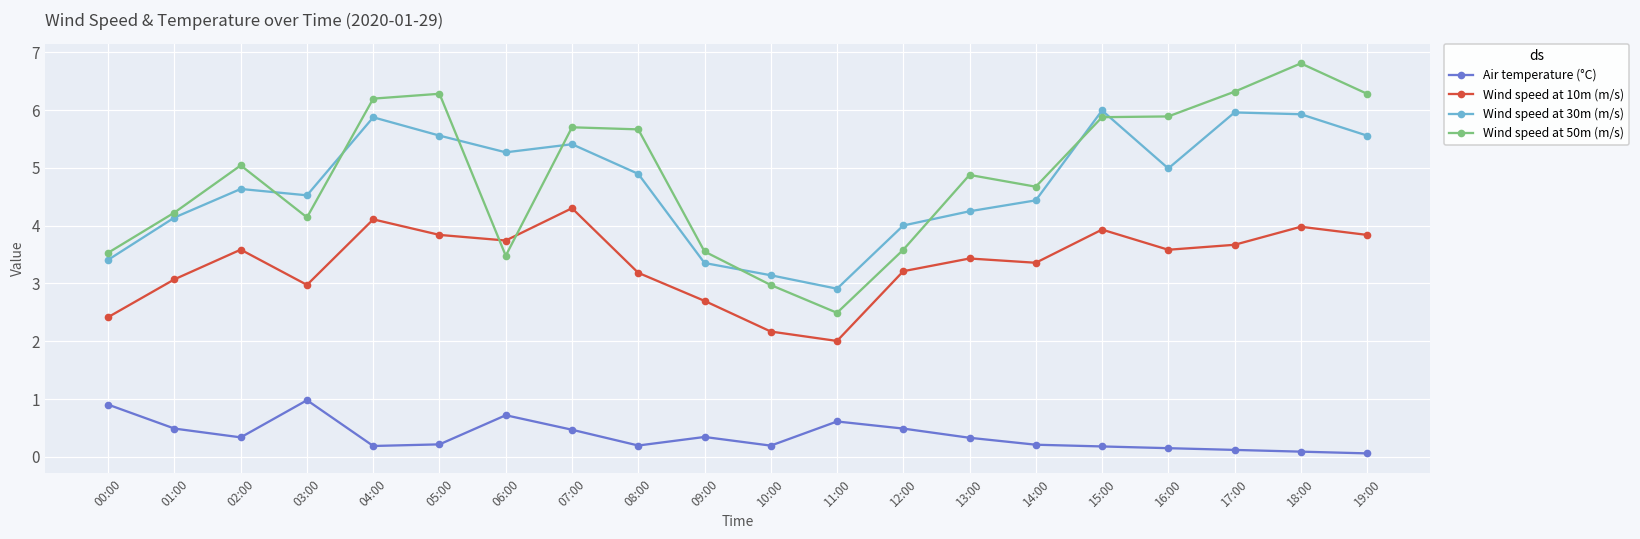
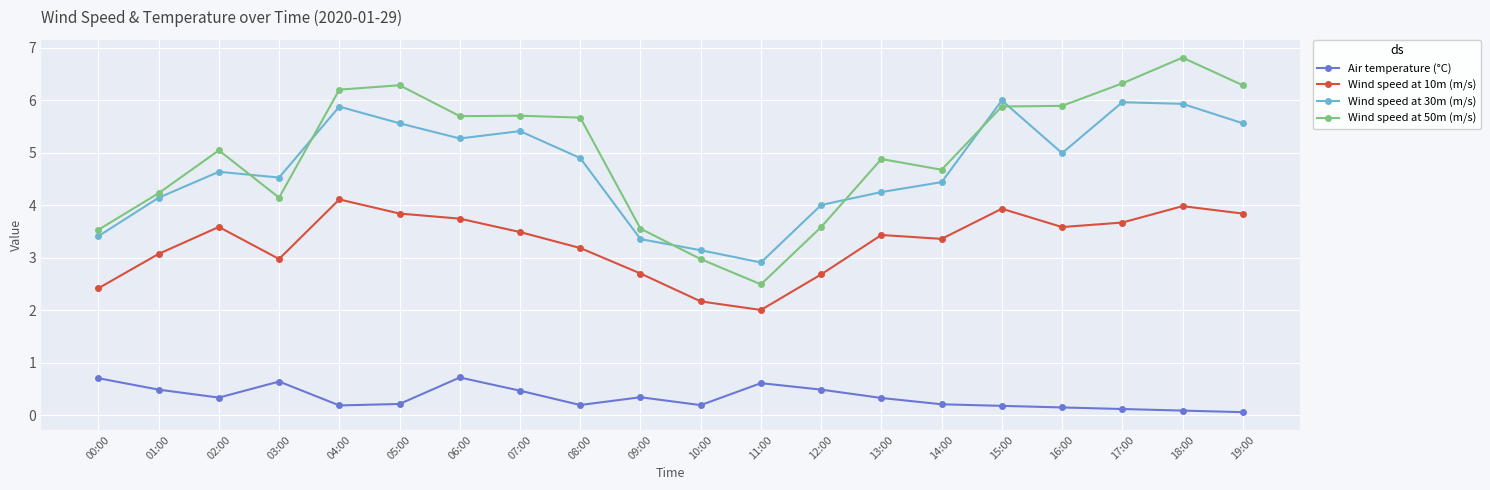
  {
    "Air temperature (°C)": {
-     "00:00": 0.9,
+     "00:00": 0.7,
      "01:00": 0.5,
      "02:00": 0.3,
-     "03:00": 1.0,
+     "03:00": 0.6,
      "04:00": 0.2,
      "05:00": 0.2,
      "06:00": 0.7,
      "07:00": 0.5,
      "08:00": 0.2,
      "09:00": 0.3,
      "10:00": 0.2,
      "11:00": 0.6,
      "12:00": 0.5,
      "13:00": 0.3,
      "14:00": 0.2,
      "15:00": 0.2,
      "16:00": 0.2,
      "17:00": 0.1,
      "18:00": 0.1,
      "19:00": 0.1
    },
    "Wind speed at 10m (m/s)": {
      "00:00": 2.4,
      "01:00": 3.1,
      "02:00": 3.6,
      "03:00": 3.0,
      "04:00": 4.1,
      "05:00": 3.8,
      "06:00": 3.7,
-     "07:00": 4.3,
+     "07:00": 3.5,
      "08:00": 3.2,
      "09:00": 2.7,
      "10:00": 2.2,
      "11:00": 2.0,
-     "12:00": 3.2,
+     "12:00": 2.7,
      "13:00": 3.4,
      "14:00": 3.4,
      "15:00": 3.9,
      "16:00": 3.6,
      "17:00": 3.7,
      "18:00": 4.0,
      "19:00": 3.8
    },
    "Wind speed at 30m (m/s)": {
      "00:00": 3.4,
      "01:00": 4.1,
      "02:00": 4.6,
      "03:00": 4.5,
      "04:00": 5.9,
      "05:00": 5.6,
      "06:00": 5.3,
      "07:00": 5.4,
      "08:00": 4.9,
      "09:00": 3.4,
      "10:00": 3.1,
      "11:00": 2.9,
      "12:00": 4.0,
      "13:00": 4.2,
      "14:00": 4.4,
      "15:00": 6.0,
      "16:00": 5.0,
      "17:00": 6.0,
      "18:00": 5.9,
      "19:00": 5.6
    },
    "Wind speed at 50m (m/s)": {
      "00:00": 3.5,
      "01:00": 4.2,
      "02:00": 5.0,
      "03:00": 4.1,
      "04:00": 6.2,
      "05:00": 6.3,
-     "06:00": 3.5,
+     "06:00": 5.7,
      "07:00": 5.7,
      "08:00": 5.7,
      "09:00": 3.6,
      "10:00": 3.0,
      "11:00": 2.5,
      "12:00": 3.6,
      "13:00": 4.9,
      "14:00": 4.7,
      "15:00": 5.9,
      "16:00": 5.9,
      "17:00": 6.3,
      "18:00": 6.8,
      "19:00": 6.3
    }
  }
